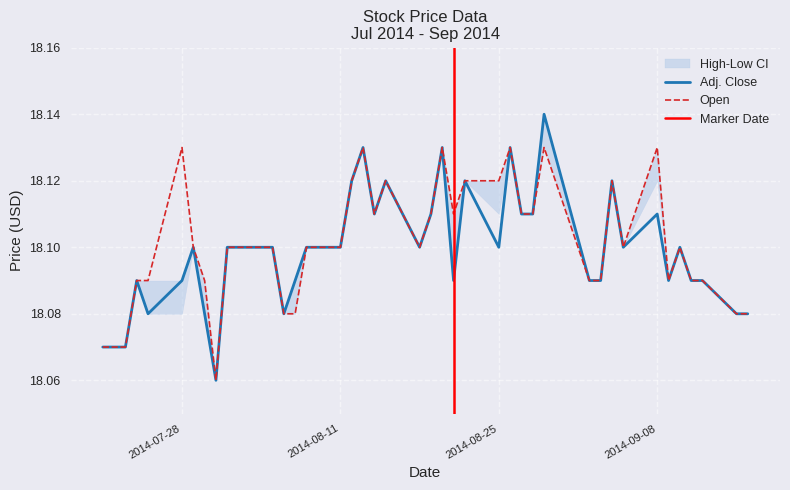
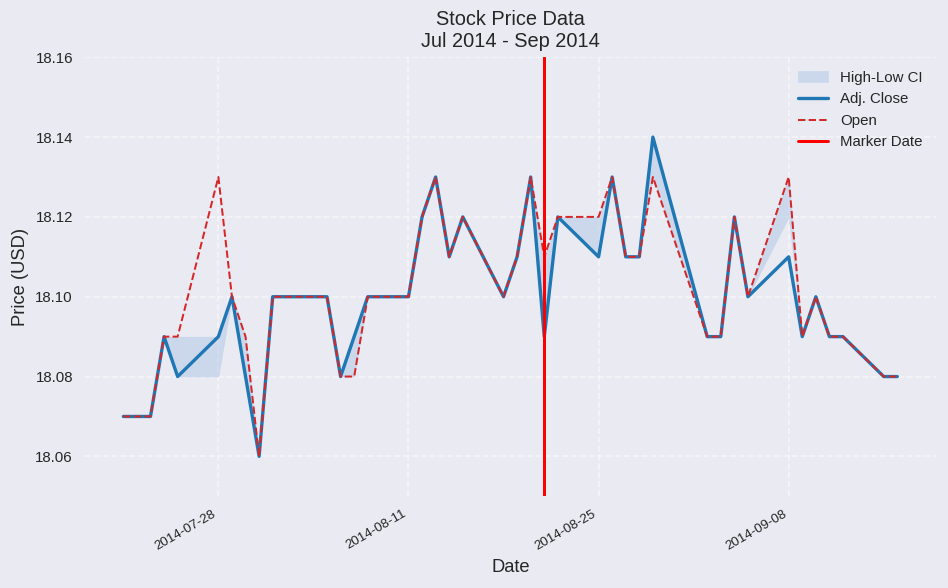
  {
    "Adj. Close": {
-     "2014-08-25": 18.10,
+     "2014-08-25": 18.11,
      "2014-09-08": 18.11
    },
    "Open": {
      "2014-07-28": 18.13
    }
  }
